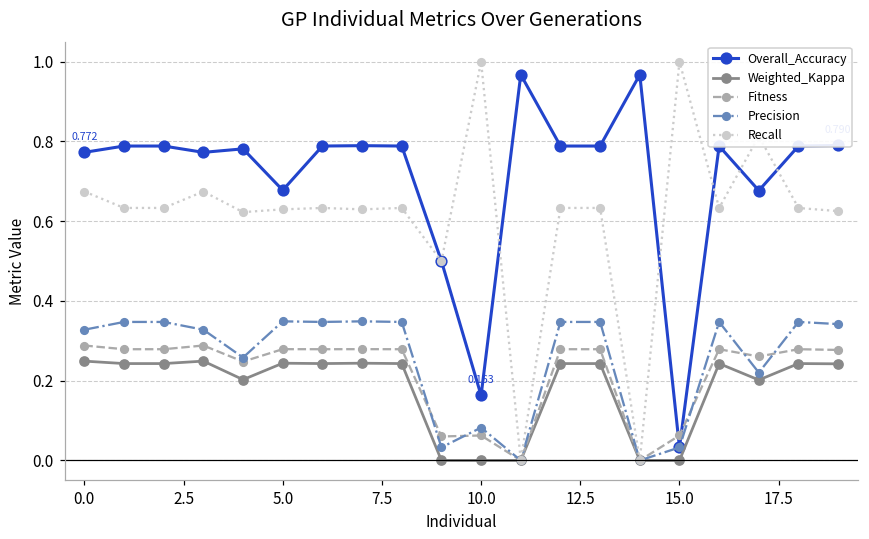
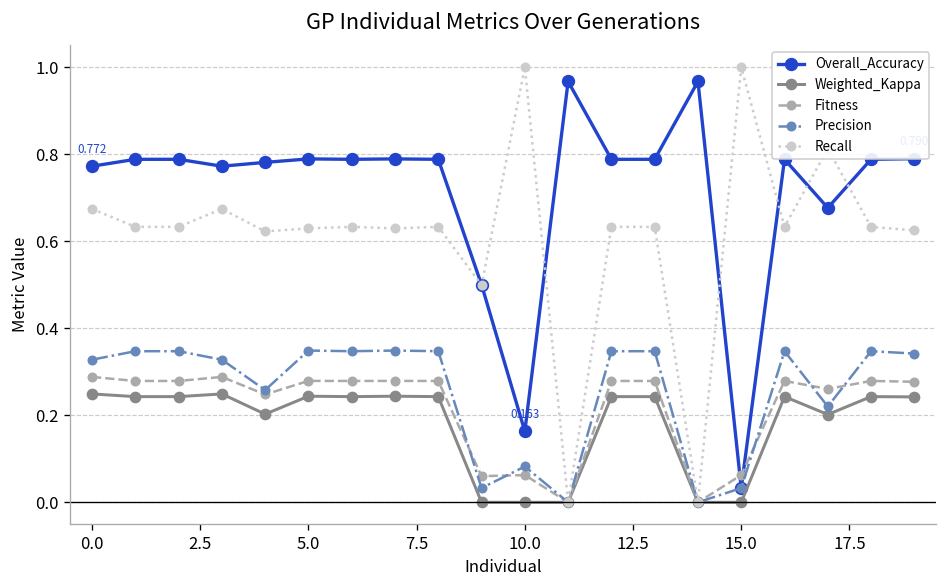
  {
    "Overall_Accuracy": {
-     "5.0": 0.68
+     "5.0": 0.79
    },
    "Precision": {
      "0.0": 0.33,
      "5.0": 0.35,
      "10.0": 0.08
    }
  }
